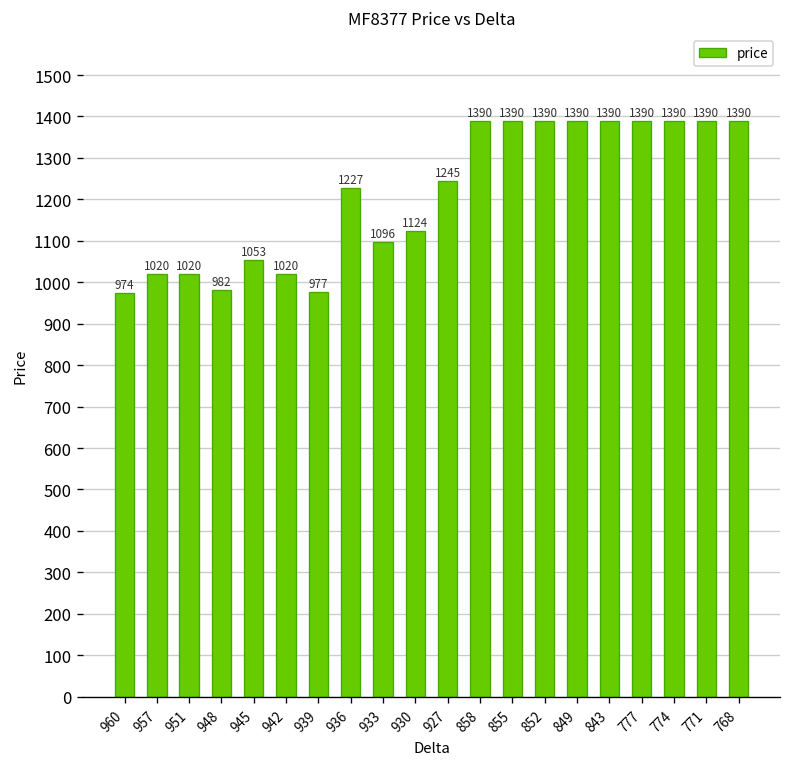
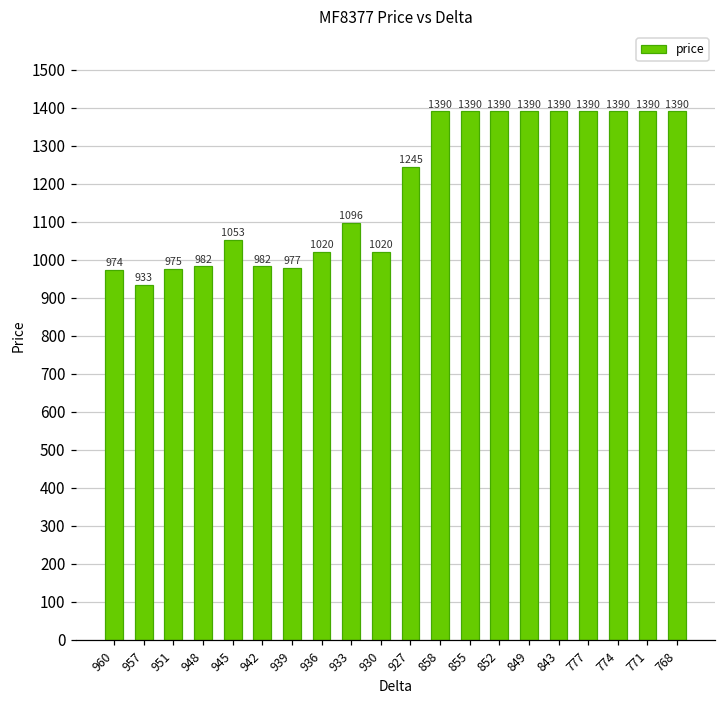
  {
    "960": 974,
-   "957": 1020,
-   "951": 1020,
+   "957": 933,
+   "951": 975,
    "948": 982,
    "945": 1053,
-   "942": 1020,
+   "942": 982,
    "939": 977,
-   "936": 1227,
+   "936": 1020,
    "933": 1096,
-   "930": 1124,
+   "930": 1020,
    "927": 1245,
    "858": 1390,
    "855": 1390,
    "852": 1390,
    "849": 1390,
    "843": 1390,
    "777": 1390,
    "774": 1390,
    "771": 1390,
    "768": 1390
  }
